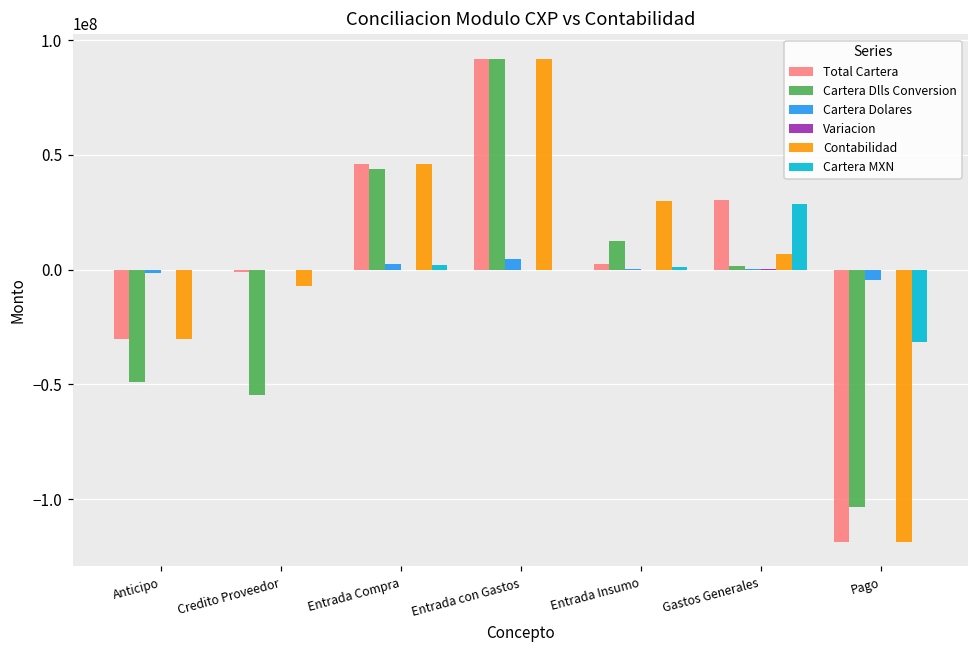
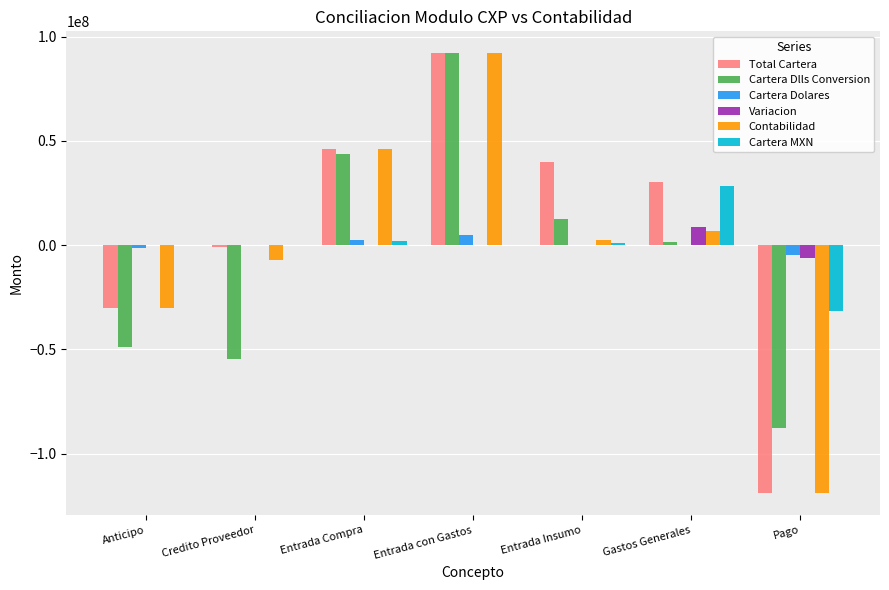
  {
    "Total Cartera": {
      "Anticipo": -30000000,
      "Entrada Compra": 46000000,
      "Entrada con Gastos": 92000000,
-     "Entrada Insumo": 2000000,
+     "Entrada Insumo": 40000000,
      "Gastos Generales": 30000000,
      "Pago": -119000000
    },
    "Cartera Dlls Conversion": {
      "Anticipo": -49000000,
      "Credito Proveedor": -55000000,
      "Entrada Compra": 44000000,
      "Entrada con Gastos": 92000000,
      "Entrada Insumo": 13000000,
      "Gastos Generales": 2000000,
-     "Pago": -103000000
+     "Pago": -87000000
    },
    "Variacion": {
-     "Gastos Generales": 0,
-     "Pago": 0
+     "Gastos Generales": 9000000,
+     "Pago": -6000000
    },
    "Contabilidad": {
      "Anticipo": -30000000,
      "Credito Proveedor": -7000000,
      "Entrada Compra": 46000000,
      "Entrada con Gastos": 92000000,
-     "Entrada Insumo": 30000000,
+     "Entrada Insumo": 2000000,
      "Gastos Generales": 7000000,
      "Pago": -119000000
    }
  }
